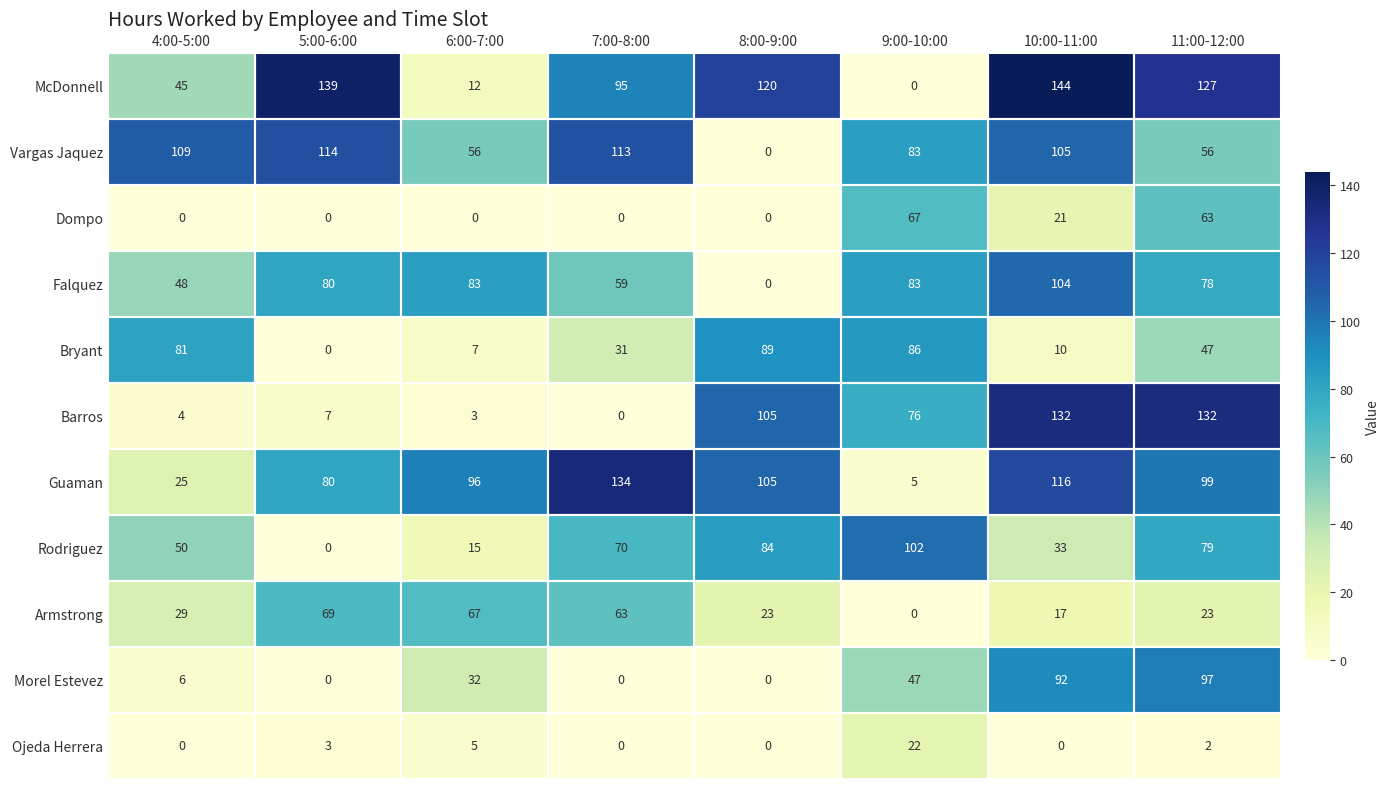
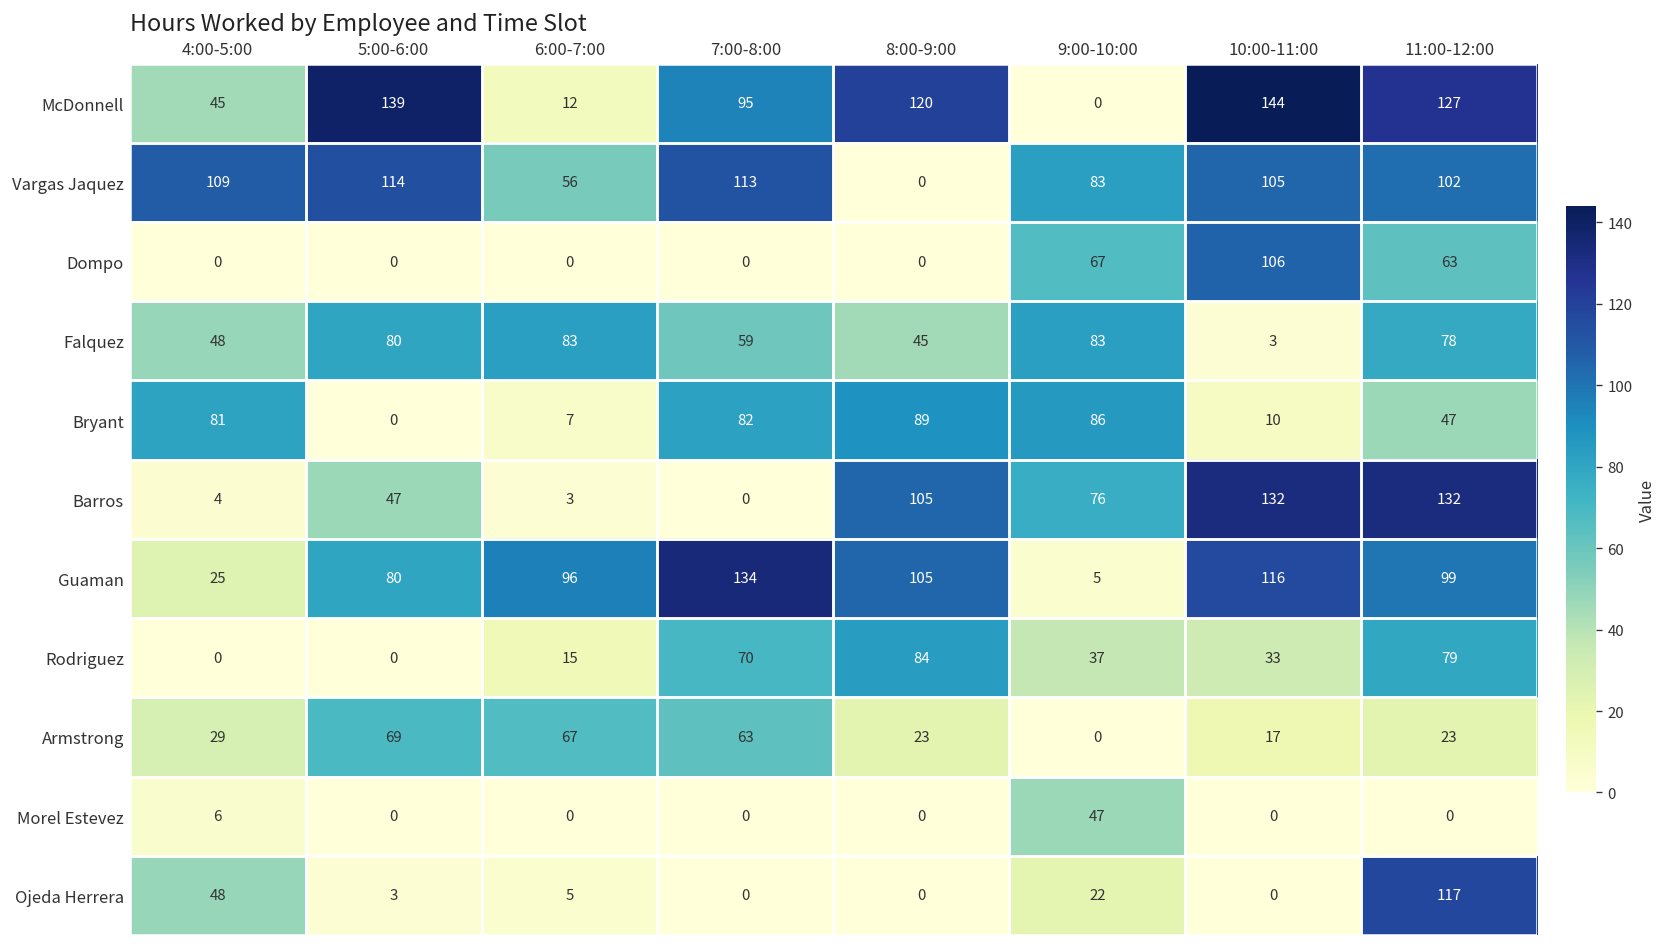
  {
    "McDonnell": {
      "4:00-5:00": 45,
      "5:00-6:00": 139,
      "6:00-7:00": 12,
      "7:00-8:00": 95,
      "8:00-9:00": 120,
      "9:00-10:00": 0,
      "10:00-11:00": 144,
      "11:00-12:00": 127
    },
    "Vargas Jaquez": {
      "4:00-5:00": 109,
      "5:00-6:00": 114,
      "6:00-7:00": 56,
      "7:00-8:00": 113,
      "8:00-9:00": 0,
      "9:00-10:00": 83,
      "10:00-11:00": 105,
-     "11:00-12:00": 56
+     "11:00-12:00": 102
    },
    "Dompo": {
      "4:00-5:00": 0,
      "5:00-6:00": 0,
      "6:00-7:00": 0,
      "7:00-8:00": 0,
      "8:00-9:00": 0,
      "9:00-10:00": 67,
-     "10:00-11:00": 21,
+     "10:00-11:00": 106,
      "11:00-12:00": 63
    },
    "Falquez": {
      "4:00-5:00": 48,
      "5:00-6:00": 80,
      "6:00-7:00": 83,
      "7:00-8:00": 59,
-     "8:00-9:00": 0,
+     "8:00-9:00": 45,
      "9:00-10:00": 83,
-     "10:00-11:00": 104,
+     "10:00-11:00": 3,
      "11:00-12:00": 78
    },
    "Bryant": {
      "4:00-5:00": 81,
      "5:00-6:00": 0,
      "6:00-7:00": 7,
-     "7:00-8:00": 31,
+     "7:00-8:00": 82,
      "8:00-9:00": 89,
      "9:00-10:00": 86,
      "10:00-11:00": 10,
      "11:00-12:00": 47
    },
    "Barros": {
      "4:00-5:00": 4,
-     "5:00-6:00": 7,
+     "5:00-6:00": 47,
      "6:00-7:00": 3,
      "7:00-8:00": 0,
      "8:00-9:00": 105,
      "9:00-10:00": 76,
      "10:00-11:00": 132,
      "11:00-12:00": 132
    },
    "Guaman": {
      "4:00-5:00": 25,
      "5:00-6:00": 80,
      "6:00-7:00": 96,
      "7:00-8:00": 134,
      "8:00-9:00": 105,
      "9:00-10:00": 5,
      "10:00-11:00": 116,
      "11:00-12:00": 99
    },
    "Rodriguez": {
-     "4:00-5:00": 50,
+     "4:00-5:00": 0,
      "5:00-6:00": 0,
      "6:00-7:00": 15,
      "7:00-8:00": 70,
      "8:00-9:00": 84,
-     "9:00-10:00": 102,
+     "9:00-10:00": 37,
      "10:00-11:00": 33,
      "11:00-12:00": 79
    },
    "Armstrong": {
      "4:00-5:00": 29,
      "5:00-6:00": 69,
      "6:00-7:00": 67,
      "7:00-8:00": 63,
      "8:00-9:00": 23,
      "9:00-10:00": 0,
      "10:00-11:00": 17,
      "11:00-12:00": 23
    },
    "Morel Estevez": {
      "4:00-5:00": 6,
      "5:00-6:00": 0,
-     "6:00-7:00": 32,
+     "6:00-7:00": 0,
      "7:00-8:00": 0,
      "8:00-9:00": 0,
      "9:00-10:00": 47,
-     "10:00-11:00": 92,
-     "11:00-12:00": 97
+     "10:00-11:00": 0,
+     "11:00-12:00": 0
    },
    "Ojeda Herrera": {
-     "4:00-5:00": 0,
+     "4:00-5:00": 48,
      "5:00-6:00": 3,
      "6:00-7:00": 5,
      "7:00-8:00": 0,
      "8:00-9:00": 0,
      "9:00-10:00": 22,
      "10:00-11:00": 0,
-     "11:00-12:00": 2
+     "11:00-12:00": 117
    }
  }
